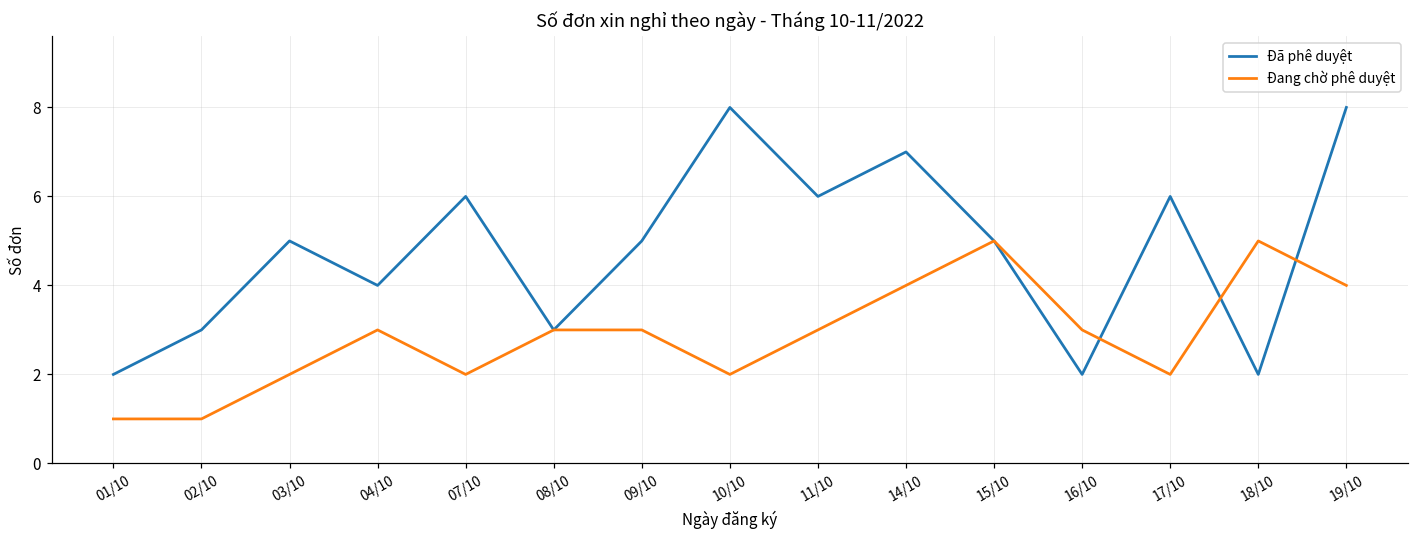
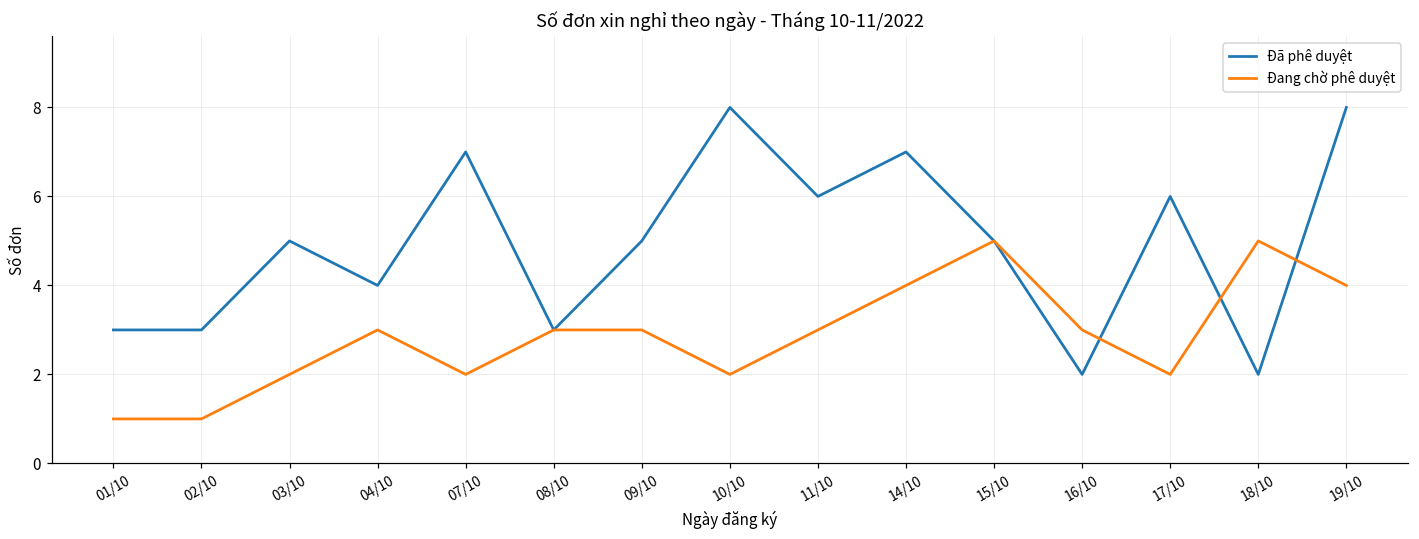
  {
    "Đã phê duyệt": {
-     "01/10": 2,
+     "01/10": 3,
      "02/10": 3,
      "03/10": 5,
      "04/10": 4,
-     "07/10": 6,
+     "07/10": 7,
      "09/10": 5,
      "10/10": 8,
      "11/10": 6,
      "14/10": 7,
      "16/10": 2,
      "17/10": 6,
      "18/10": 2,
      "19/10": 8
    },
    "Đang chờ phê duyệt": {
      "01/10": 1,
      "02/10": 1,
      "03/10": 2,
      "04/10": 3,
      "07/10": 2,
      "09/10": 3,
      "10/10": 2,
      "11/10": 3,
      "14/10": 4,
      "16/10": 3,
      "17/10": 2,
      "18/10": 5,
      "19/10": 4
    }
  }
